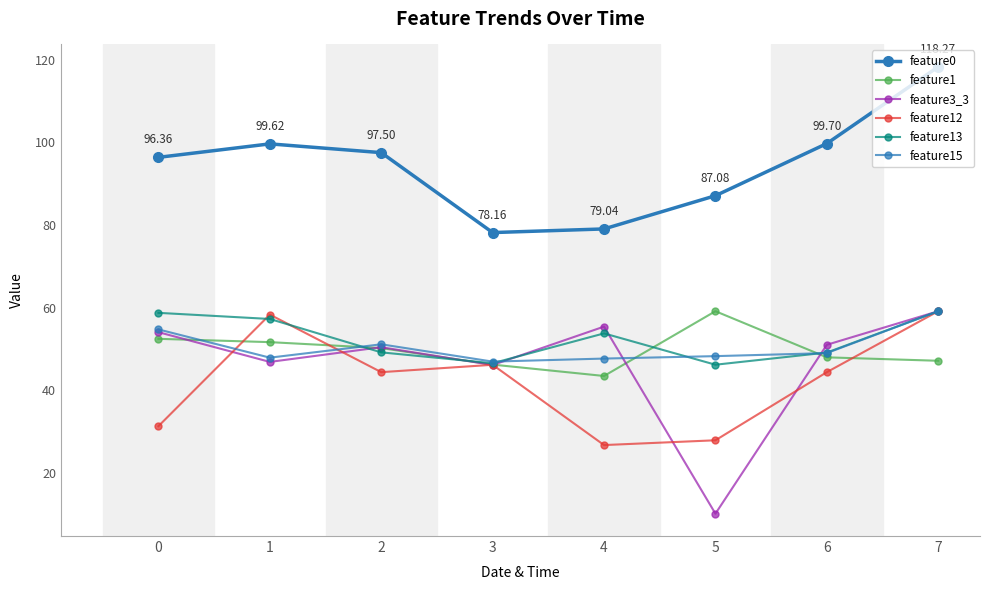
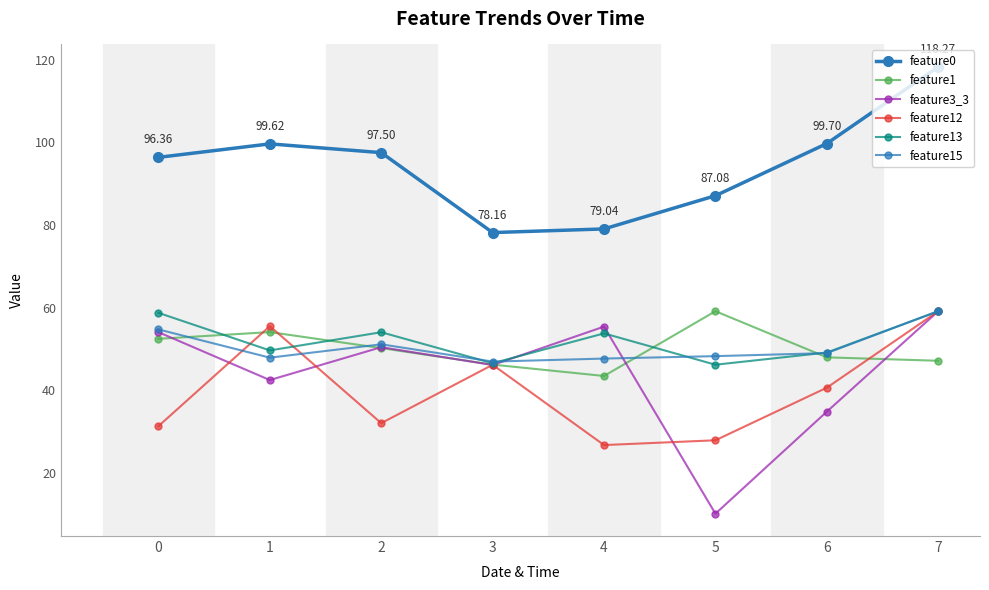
  {
    "feature1": {
      "0": 52,
-     "1": 52,
+     "1": 54,
      "4": 43,
      "5": 59,
      "6": 48,
      "7": 47
    },
    "feature3_3": {
      "0": 54,
-     "1": 47,
+     "1": 42,
      "4": 55,
      "5": 10,
-     "6": 51
+     "6": 35
    },
    "feature12": {
      "0": 31,
-     "1": 58,
-     "2": 44,
+     "1": 56,
+     "2": 32,
      "4": 27,
      "5": 28,
-     "6": 44
+     "6": 41
    },
    "feature13": {
      "0": 59,
-     "1": 57,
-     "2": 49,
+     "1": 50,
+     "2": 54,
      "4": 54,
      "5": 46
    }
  }
